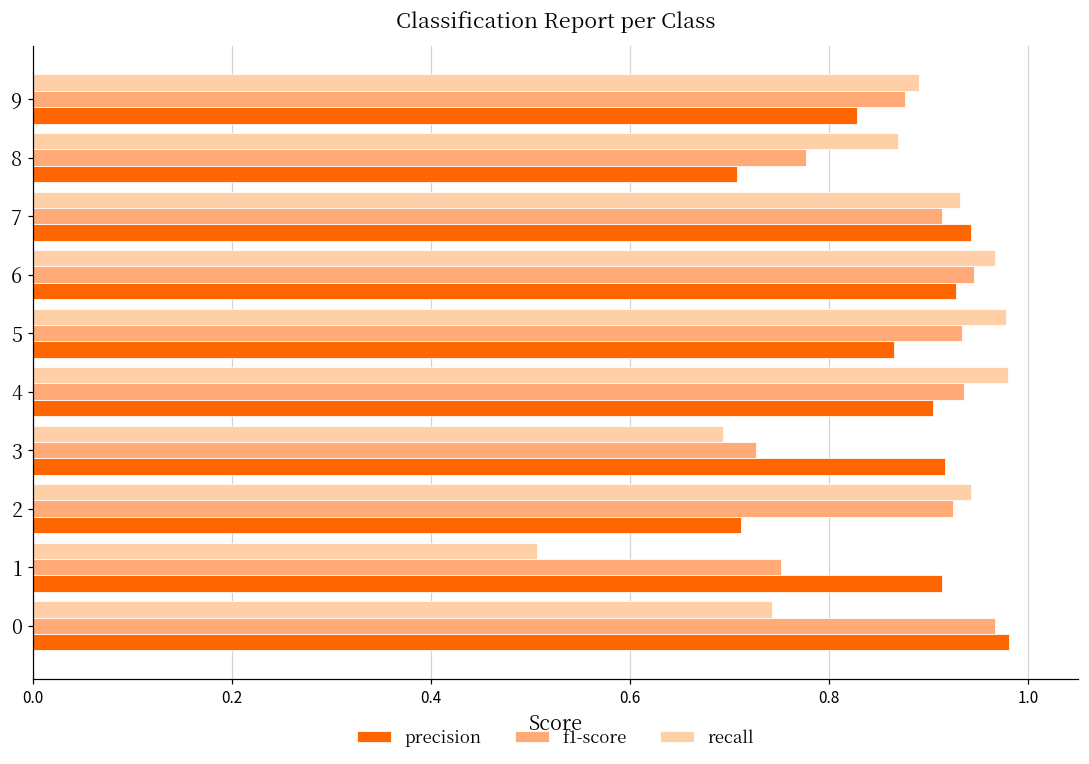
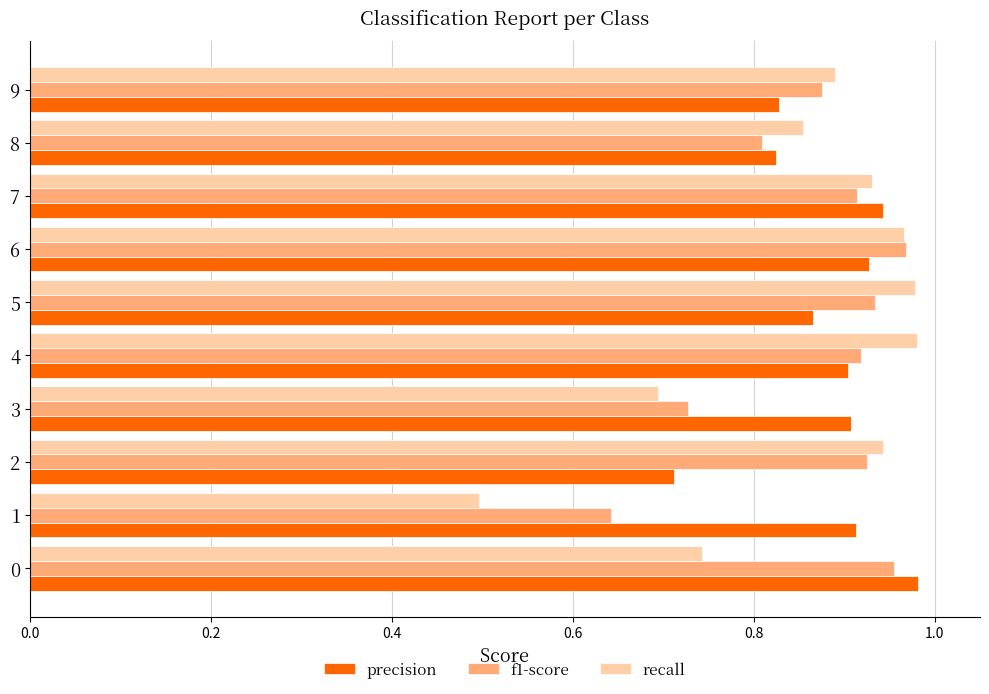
  {
    "precision": {
      "9": 0.83,
-     "8": 0.71,
+     "8": 0.82,
      "7": 0.94,
      "6": 0.93,
      "5": 0.86,
      "4": 0.90,
-     "3": 0.92,
+     "3": 0.91,
      "2": 0.71,
      "1": 0.91,
      "0": 0.98
    },
    "f1-score": {
      "9": 0.88,
-     "8": 0.78,
+     "8": 0.81,
      "7": 0.91,
-     "6": 0.95,
+     "6": 0.97,
      "5": 0.93,
-     "4": 0.94,
+     "4": 0.92,
      "3": 0.73,
      "2": 0.92,
-     "1": 0.75,
-     "0": 0.97
+     "1": 0.64,
+     "0": 0.95
    },
    "recall": {
      "9": 0.89,
-     "8": 0.87,
+     "8": 0.85,
      "7": 0.93,
      "6": 0.97,
      "5": 0.98,
      "4": 0.98,
      "3": 0.69,
      "2": 0.94,
-     "1": 0.51,
+     "1": 0.50,
      "0": 0.74
    }
  }
